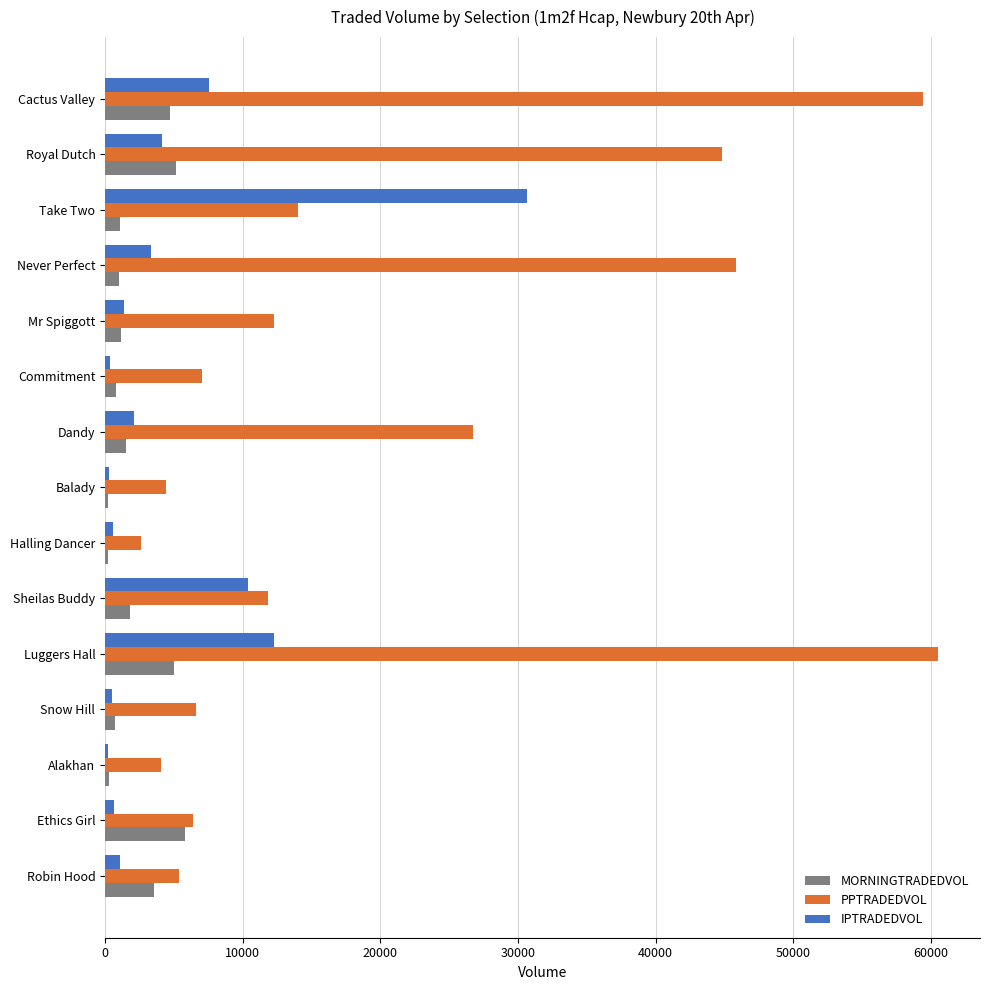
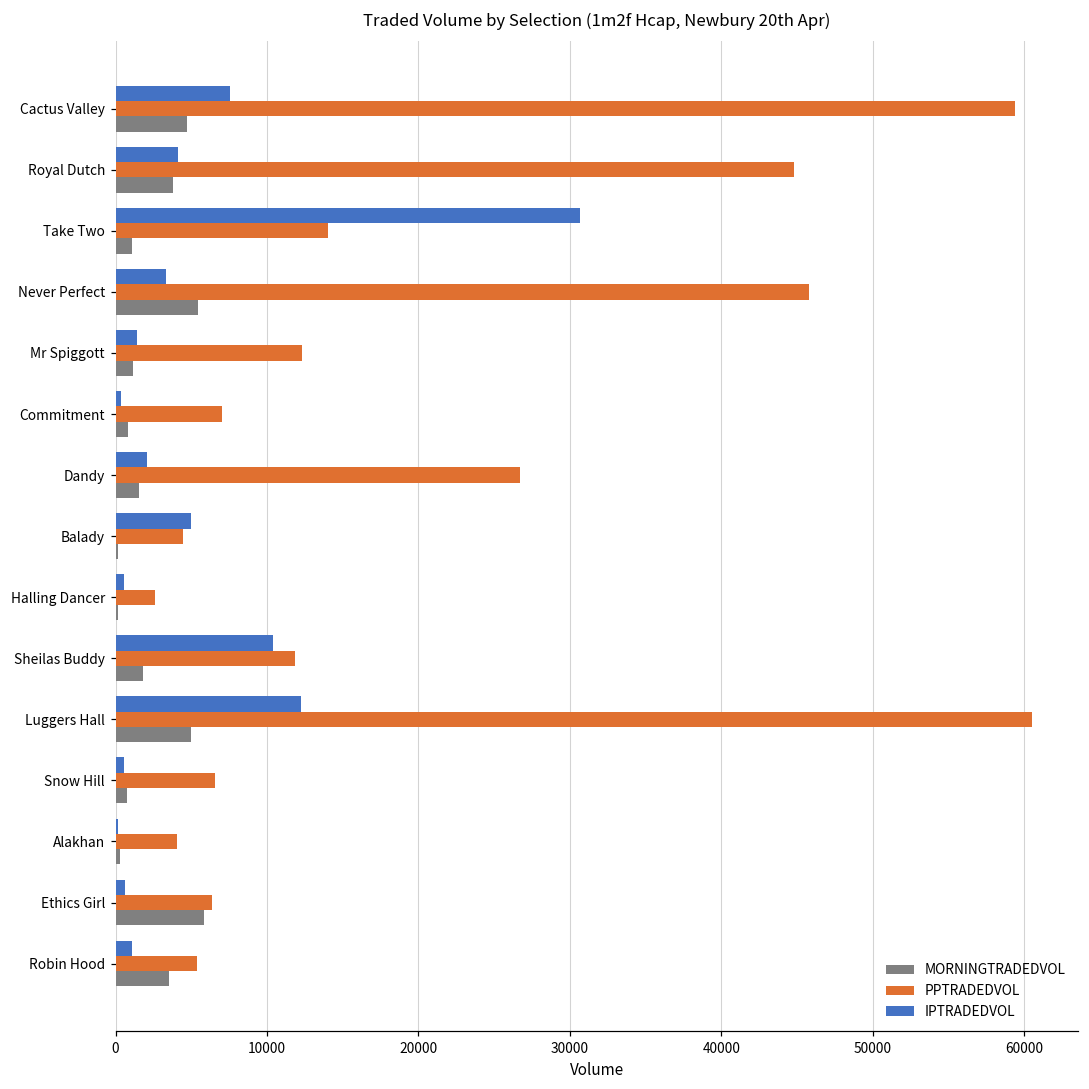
  {
    "MORNINGTRADEDVOL": {
      "Cactus Valley": 4700,
-     "Royal Dutch": 5100,
+     "Royal Dutch": 3800,
      "Take Two": 1100,
-     "Never Perfect": 1000,
+     "Never Perfect": 5400,
      "Mr Spiggott": 1200,
      "Commitment": 800,
      "Dandy": 1600,
      "Balady": 200,
      "Halling Dancer": 200,
      "Sheilas Buddy": 1800,
      "Luggers Hall": 5000,
      "Snow Hill": 700,
      "Alakhan": 300,
      "Ethics Girl": 5800,
      "Robin Hood": 3600
    },
    "PPTRADEDVOL": {
      "Cactus Valley": 59400,
      "Royal Dutch": 44800,
      "Take Two": 14000,
      "Never Perfect": 45800,
      "Mr Spiggott": 12300,
      "Commitment": 7000,
      "Dandy": 26700,
      "Balady": 4400,
      "Halling Dancer": 2600,
      "Sheilas Buddy": 11900,
      "Luggers Hall": 60500,
      "Snow Hill": 6600,
      "Alakhan": 4100,
      "Ethics Girl": 6400,
      "Robin Hood": 5400
    },
    "IPTRADEDVOL": {
      "Cactus Valley": 7600,
      "Royal Dutch": 4100,
      "Take Two": 30600,
      "Never Perfect": 3300,
      "Mr Spiggott": 1400,
      "Commitment": 300,
      "Dandy": 2100,
-     "Balady": 300,
+     "Balady": 5000,
      "Halling Dancer": 600,
      "Sheilas Buddy": 10400,
      "Luggers Hall": 12300,
      "Snow Hill": 500,
      "Alakhan": 200,
      "Ethics Girl": 600,
      "Robin Hood": 1100
    }
  }
